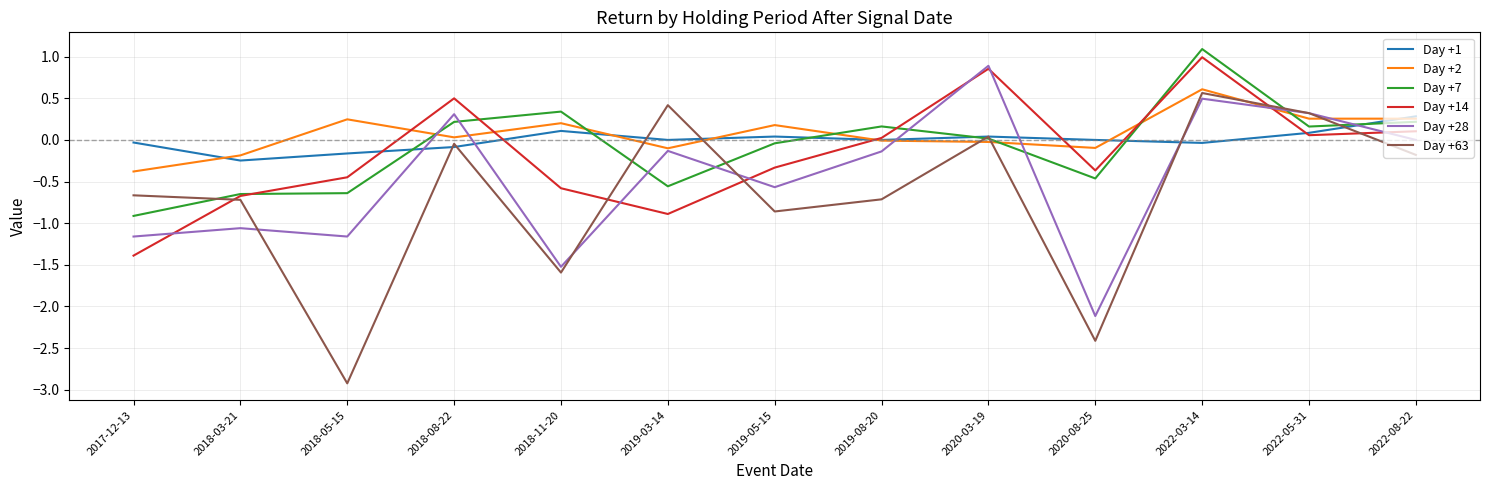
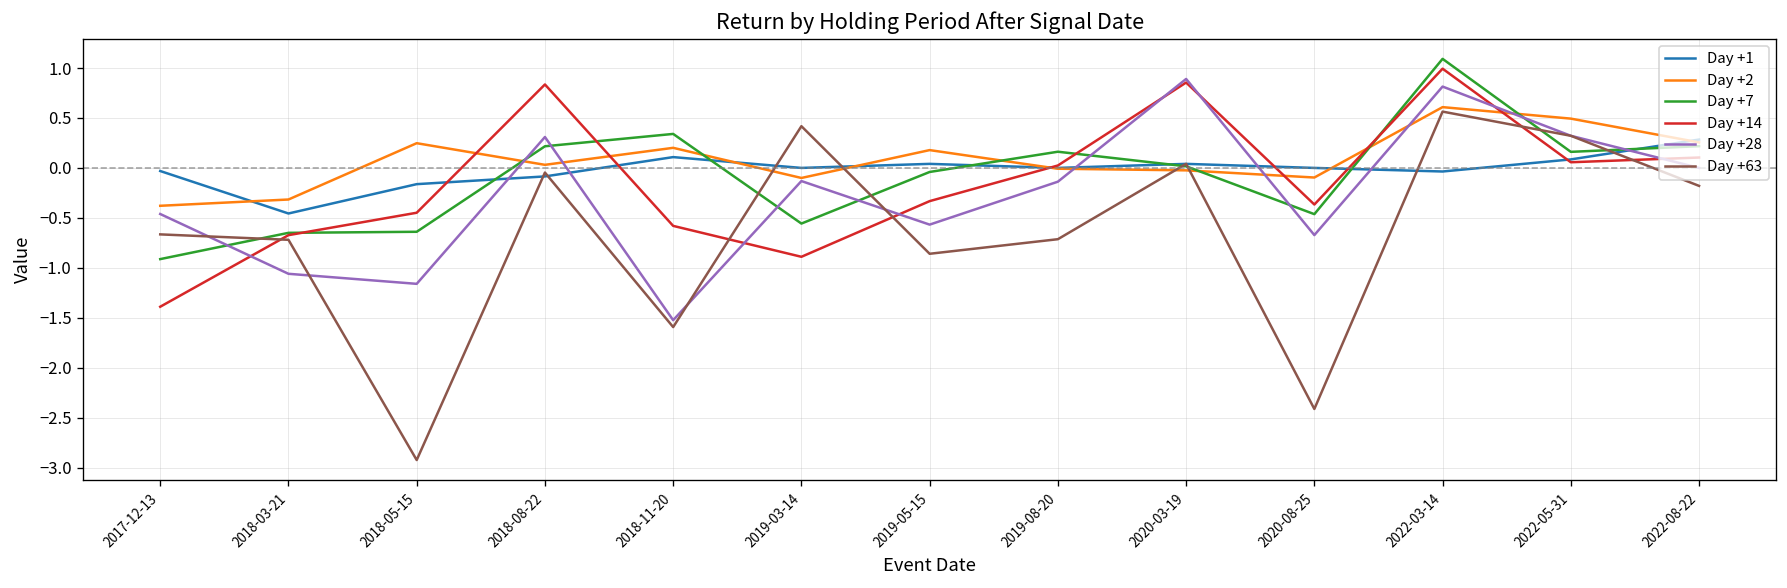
  {
    "Day +1": {
      "2017-12-13": 0.0,
-     "2018-03-21": -0.2,
+     "2018-03-21": -0.5,
      "2018-05-15": -0.2,
      "2018-08-22": -0.1,
      "2018-11-20": 0.1,
      "2019-03-14": 0.0,
      "2019-05-15": 0.0,
      "2020-08-25": 0.0,
      "2022-03-14": 0.0
    },
    "Day +2": {
      "2017-12-13": -0.4,
-     "2018-03-21": -0.2,
+     "2018-03-21": -0.3,
      "2018-05-15": 0.2,
      "2018-08-22": 0.0,
      "2018-11-20": 0.2,
      "2019-03-14": -0.1,
      "2019-05-15": 0.2,
      "2020-03-19": 0.0,
      "2020-08-25": -0.1,
      "2022-03-14": 0.6,
-     "2022-05-31": 0.3
+     "2022-05-31": 0.5
    },
    "Day +7": {
      "2017-12-13": -0.9,
      "2018-05-15": -0.6,
      "2018-08-22": 0.2,
      "2018-11-20": 0.3,
      "2019-03-14": -0.6,
      "2019-05-15": 0.0,
      "2019-08-20": 0.2,
      "2020-08-25": -0.5,
      "2022-03-14": 1.1,
      "2022-05-31": 0.2
    },
    "Day +14": {
      "2017-12-13": -1.4,
      "2018-05-15": -0.4,
-     "2018-08-22": 0.5,
+     "2018-08-22": 0.8,
      "2018-11-20": -0.6,
      "2019-03-14": -0.9,
      "2019-05-15": -0.3,
      "2020-03-19": 0.9,
      "2020-08-25": -0.4,
      "2022-03-14": 1.0
    },
    "Day +28": {
-     "2017-12-13": -1.2,
+     "2017-12-13": -0.5,
      "2018-03-21": -1.1,
      "2018-05-15": -1.2,
      "2018-08-22": 0.3,
      "2018-11-20": -1.5,
      "2019-03-14": -0.1,
      "2019-05-15": -0.6,
      "2019-08-20": -0.1,
      "2020-03-19": 0.9,
-     "2020-08-25": -2.1,
-     "2022-03-14": 0.5
+     "2020-08-25": -0.7,
+     "2022-03-14": 0.8
    },
    "Day +63": {
      "2017-12-13": -0.7,
      "2018-03-21": -0.7,
      "2018-05-15": -2.9,
      "2018-08-22": 0.0,
      "2018-11-20": -1.6,
      "2019-03-14": 0.4,
      "2019-05-15": -0.9,
      "2019-08-20": -0.7,
      "2020-08-25": -2.4,
      "2022-03-14": 0.6
    }
  }
